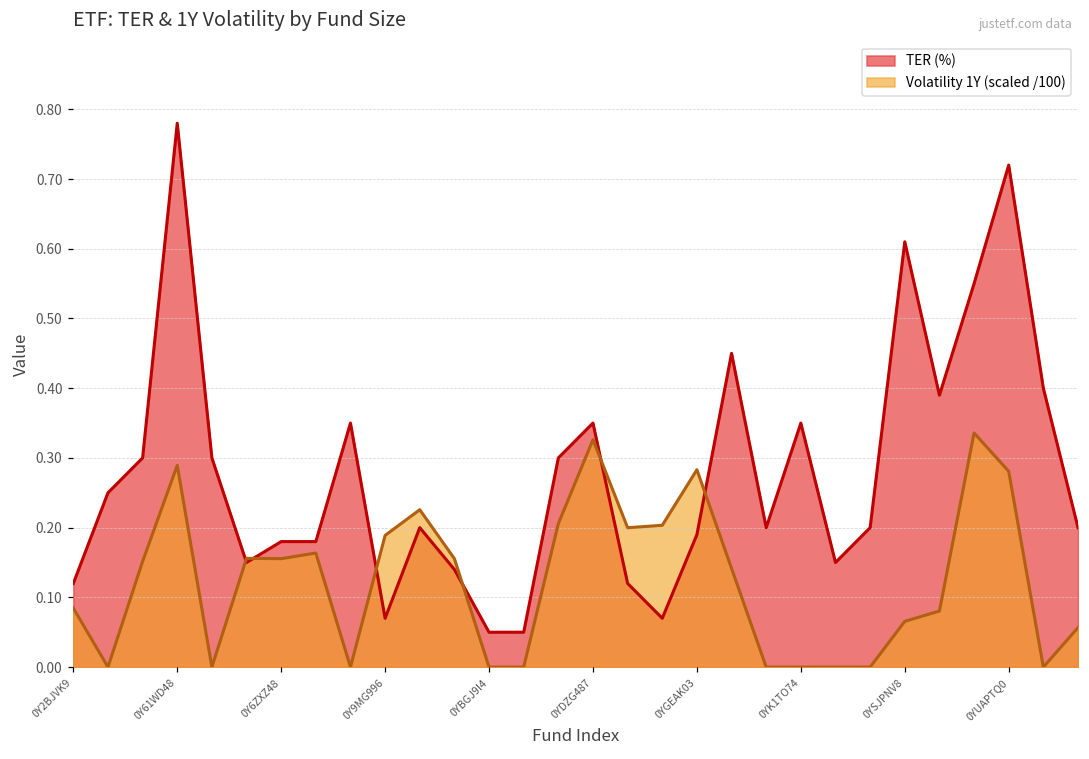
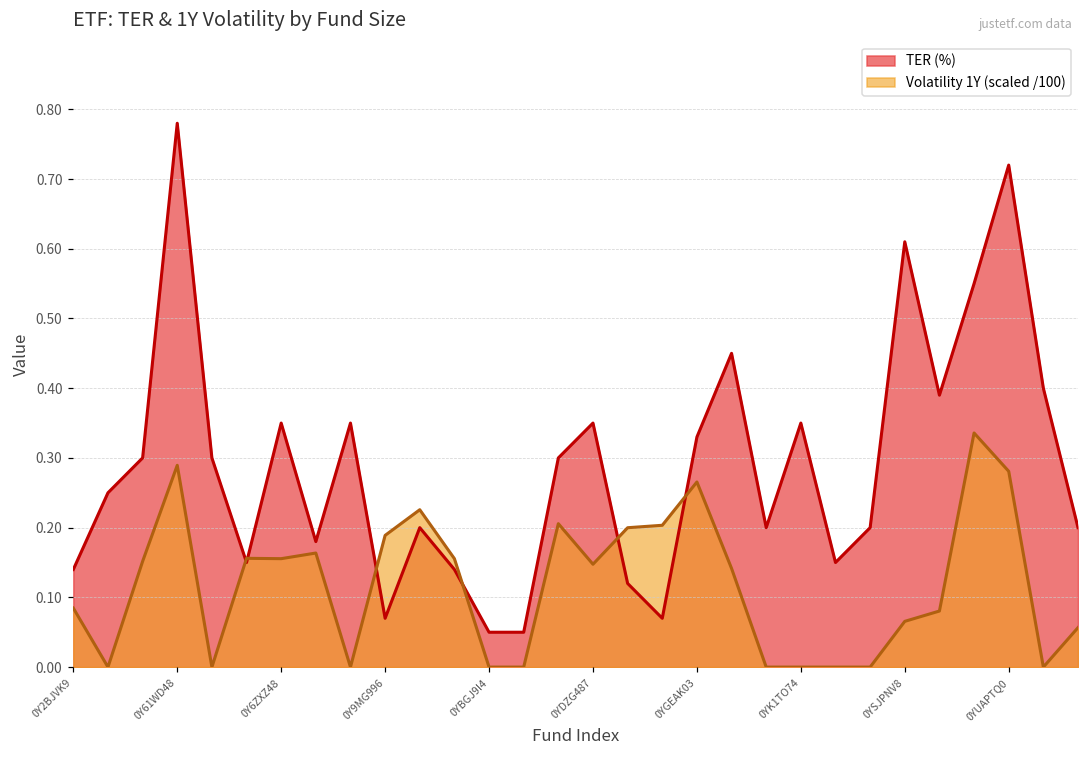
  {
    "TER (%)": {
-     "0Y2BJVK9": 0.12,
+     "0Y2BJVK9": 0.14,
      "0Y61WD48": 0.78,
-     "0Y6ZXZ48": 0.18,
+     "0Y6ZXZ48": 0.35,
      "0Y9MG996": 0.07,
      "0YBGJ9I4": 0.05,
      "0YDZG487": 0.35,
-     "0YGEAK03": 0.19,
+     "0YGEAK03": 0.33,
      "0YK1TO74": 0.35,
      "0YSJPNV8": 0.61,
      "0YUAPTQ0": 0.72
    },
    "Volatility 1Y (scaled /100)": {
      "0Y2BJVK9": 0.08,
      "0Y61WD48": 0.29,
      "0Y6ZXZ48": 0.16,
      "0Y9MG996": 0.19,
      "0YBGJ9I4": 0.00,
-     "0YDZG487": 0.33,
-     "0YGEAK03": 0.28,
+     "0YDZG487": 0.15,
+     "0YGEAK03": 0.27,
      "0YK1TO74": 0.00,
      "0YSJPNV8": 0.07,
      "0YUAPTQ0": 0.28
    }
  }
